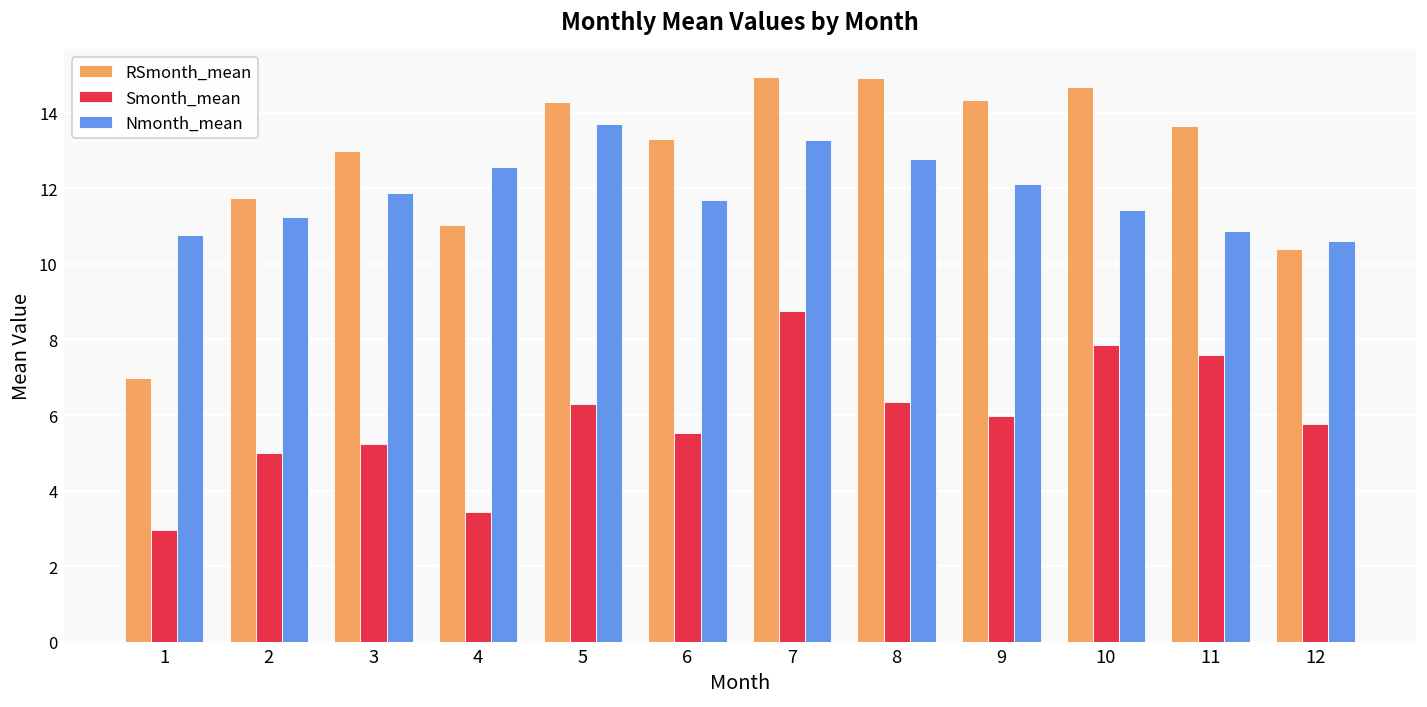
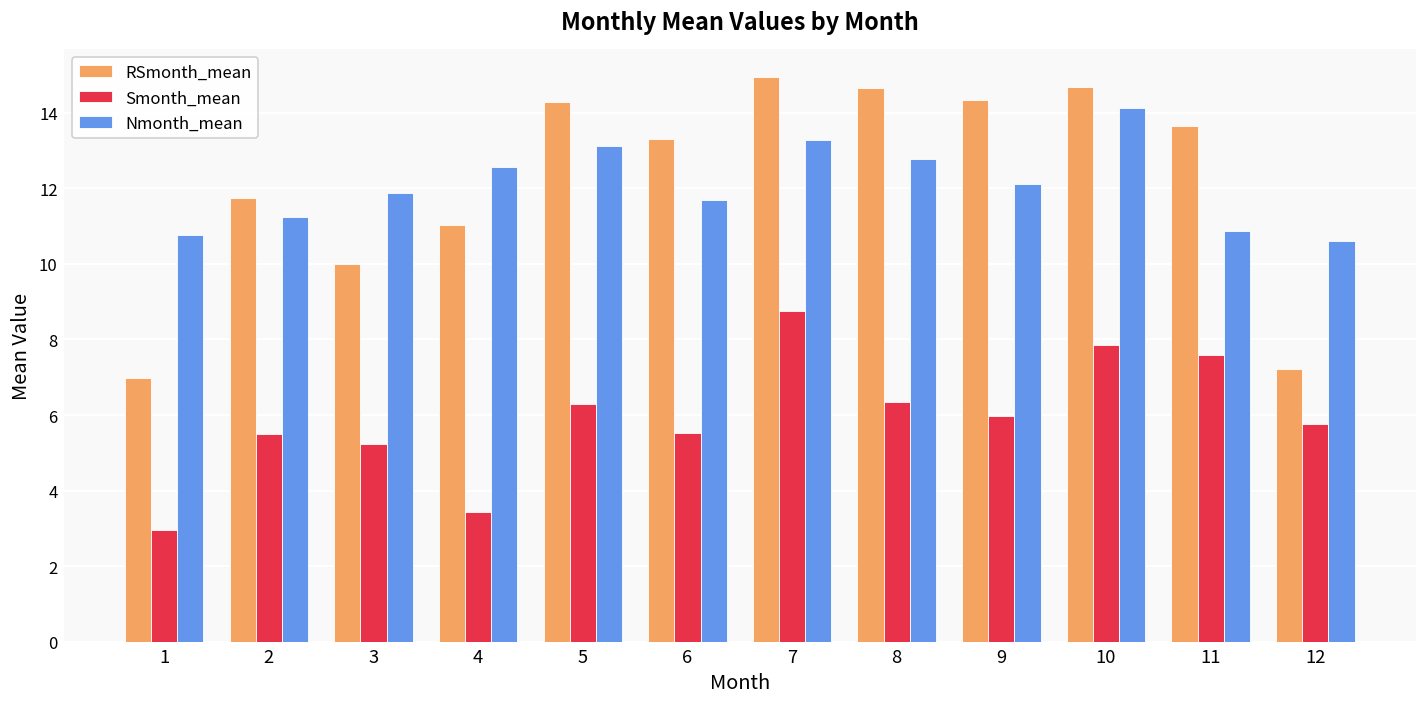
  {
    "RSmonth_mean": {
      "1": 7.0,
      "2": 11.7,
-     "3": 13.0,
+     "3": 10.0,
      "4": 11.0,
      "5": 14.3,
      "6": 13.3,
      "7": 14.9,
-     "8": 14.9,
+     "8": 14.7,
      "9": 14.3,
      "10": 14.7,
      "11": 13.7,
-     "12": 10.4
+     "12": 7.2
    },
    "Smonth_mean": {
      "1": 2.9,
-     "2": 5.0,
+     "2": 5.5,
      "3": 5.2,
      "4": 3.4,
      "5": 6.3,
      "6": 5.5,
      "7": 8.8,
      "8": 6.3,
      "9": 6.0,
      "10": 7.8,
      "11": 7.6,
      "12": 5.8
    },
    "Nmonth_mean": {
      "1": 10.8,
      "2": 11.2,
      "3": 11.9,
      "4": 12.6,
-     "5": 13.7,
+     "5": 13.1,
      "6": 11.7,
      "7": 13.3,
      "8": 12.8,
      "9": 12.1,
-     "10": 11.4,
+     "10": 14.1,
      "11": 10.9,
      "12": 10.6
    }
  }
